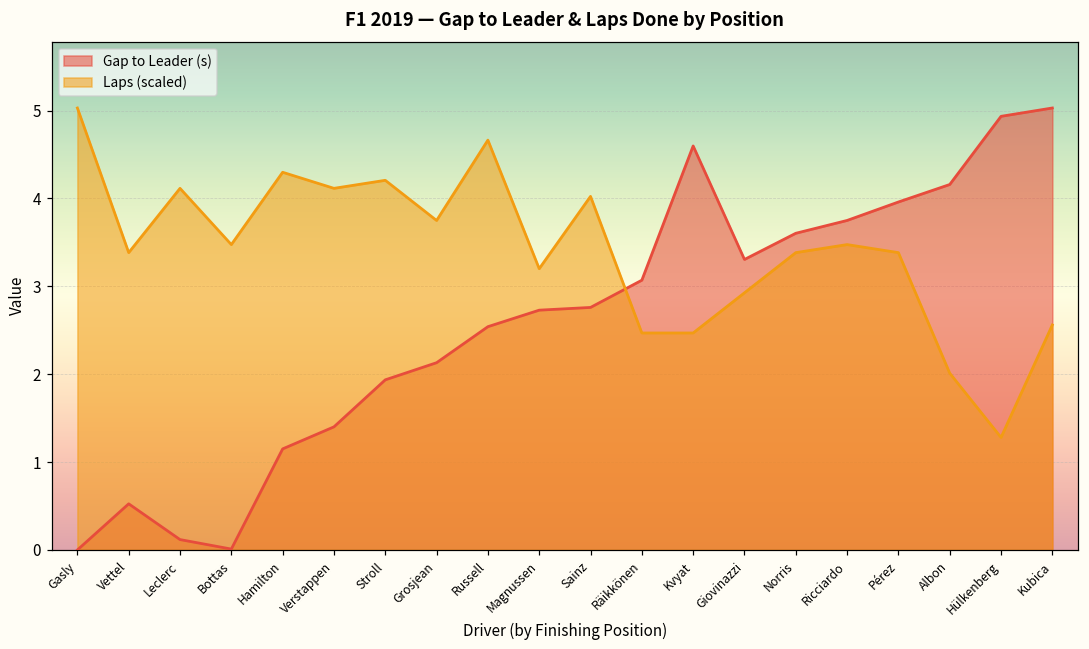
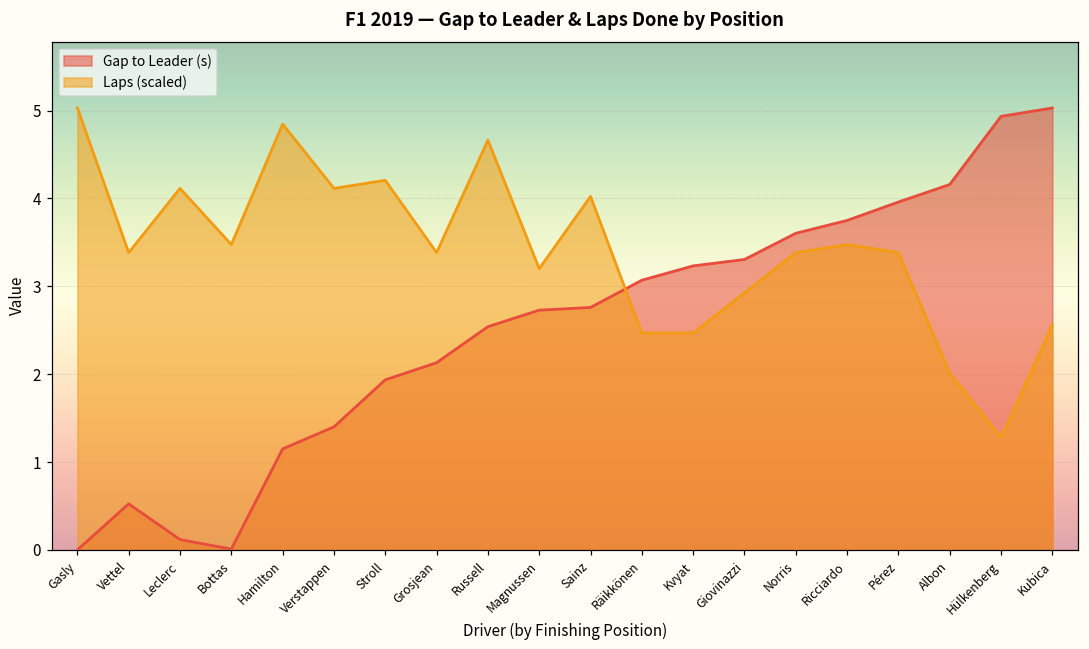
  {
    "Gap to Leader (s)": {
      "Gasly": 0.0,
      "Vettel": 0.5,
      "Leclerc": 0.1,
      "Bottas": 0.0,
      "Hamilton": 1.2,
      "Verstappen": 1.4,
      "Stroll": 1.9,
      "Grosjean": 2.1,
      "Russell": 2.5,
      "Magnussen": 2.7,
      "Sainz": 2.8,
      "Räikkönen": 3.1,
-     "Kvyat": 4.6,
+     "Kvyat": 3.2,
      "Giovinazzi": 3.3,
      "Norris": 3.6,
      "Ricciardo": 3.8,
      "Pérez": 4.0,
      "Albon": 4.2,
      "Hülkenberg": 4.9,
      "Kubica": 5.0
    },
    "Laps (scaled)": {
      "Gasly": 5.0,
      "Vettel": 3.4,
      "Leclerc": 4.1,
      "Bottas": 3.5,
-     "Hamilton": 4.3,
+     "Hamilton": 4.8,
      "Verstappen": 4.1,
      "Stroll": 4.2,
-     "Grosjean": 3.7,
+     "Grosjean": 3.4,
      "Russell": 4.7,
      "Magnussen": 3.2,
      "Sainz": 4.0,
      "Räikkönen": 2.5,
      "Kvyat": 2.5,
      "Giovinazzi": 2.9,
      "Norris": 3.4,
      "Ricciardo": 3.5,
      "Pérez": 3.4,
      "Albon": 2.0,
      "Hülkenberg": 1.3,
      "Kubica": 2.6
    }
  }
